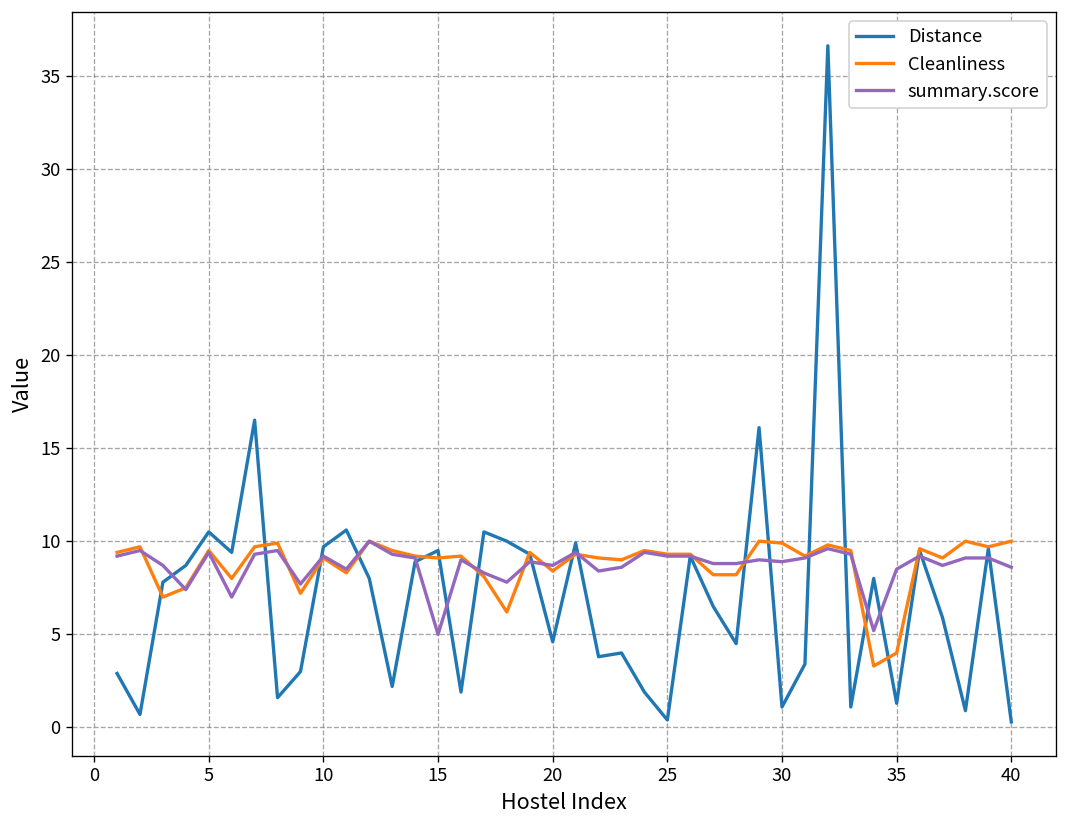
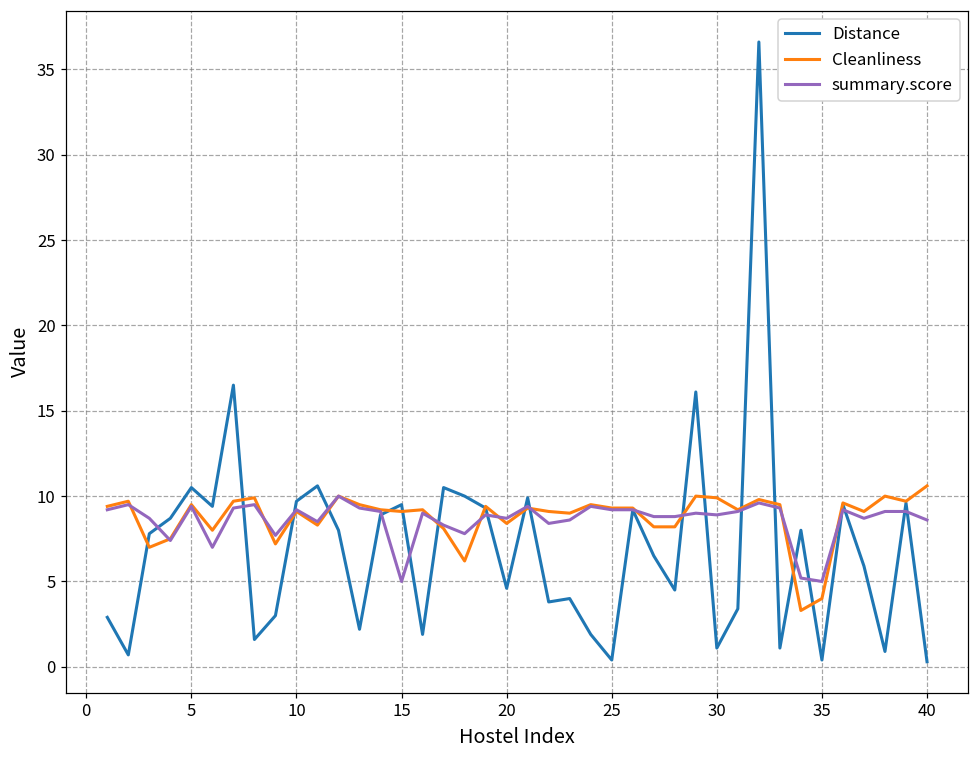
  {
    "Distance": {
      "5": 10.5,
      "10": 9.7,
      "15": 9.5,
      "20": 4.6,
      "25": 0.4,
      "30": 1.1,
-     "35": 1.3,
+     "35": 0.4,
      "40": 0.3
    },
    "Cleanliness": {
      "15": 9.1,
      "20": 8.4,
      "30": 9.9,
      "35": 4.0,
-     "40": 10.0
+     "40": 10.6
    },
    "summary.score": {
      "15": 5.0,
      "20": 8.7,
      "30": 8.9,
-     "35": 8.5,
+     "35": 5.0,
      "40": 8.6
    }
  }
